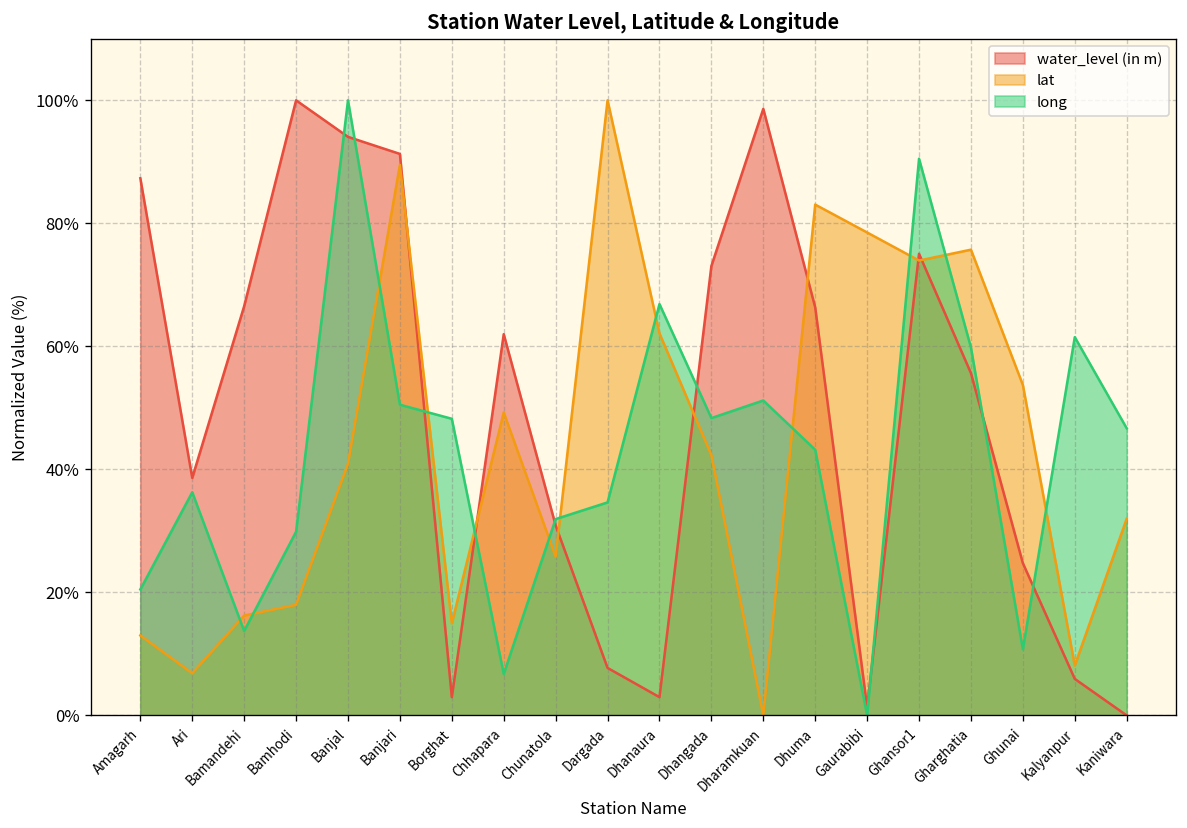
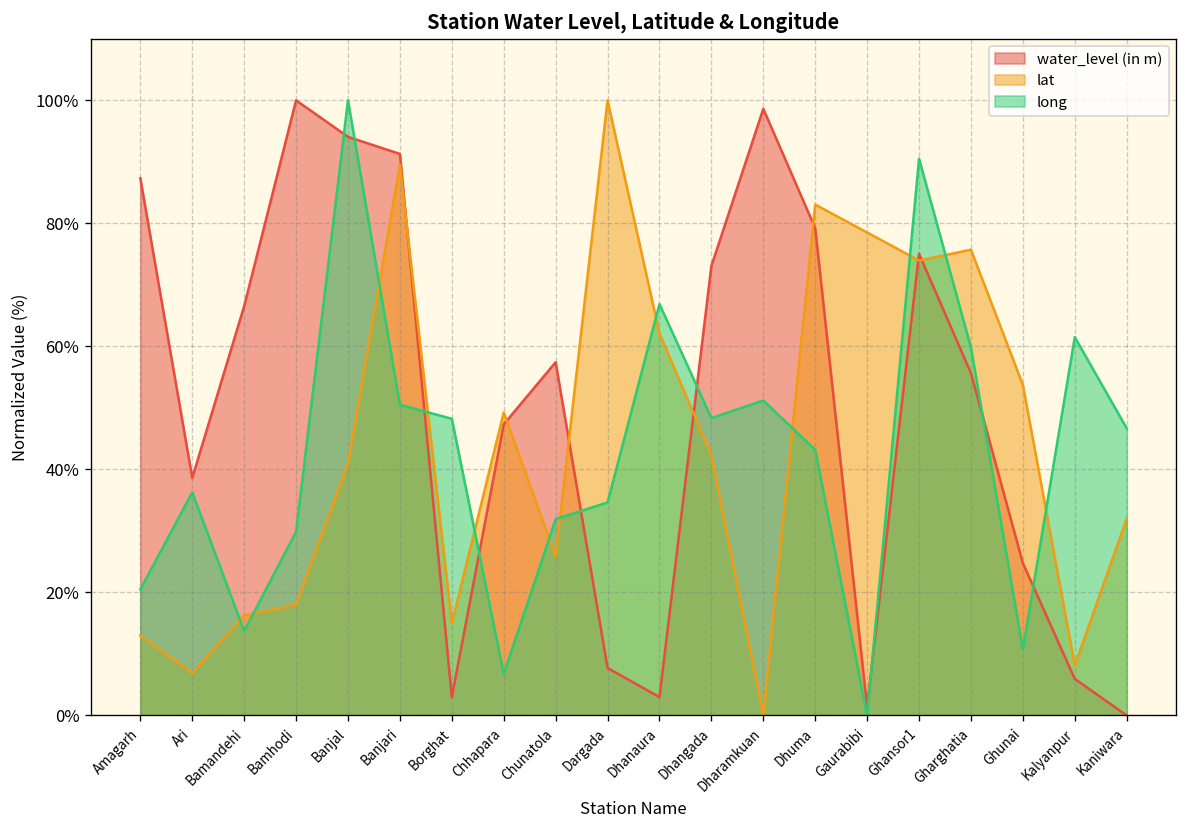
  {
    "water_level (in m)": {
      "Amagarh": "87%",
      "Ari": "39%",
      "Bamandehi": "67%",
      "Bamhodi": "100%",
      "Banjal": "94%",
      "Banjari": "91%",
      "Borghat": "3%",
-     "Chhapara": "62%",
-     "Chunatola": "31%",
+     "Chhapara": "47%",
+     "Chunatola": "57%",
      "Dargada": "8%",
      "Dhanaura": "3%",
      "Dhangada": "73%",
      "Dharamkuan": "99%",
-     "Dhuma": "66%",
+     "Dhuma": "79%",
      "Gaurabibi": "1%",
      "Ghansor1": "75%",
      "Gharghatia": "56%",
      "Ghunai": "25%",
      "Kalyanpur": "6%",
      "Kaniwara": "0%"
    },
    "lat": {
      "Amagarh": "13%",
      "Ari": "7%",
      "Bamandehi": "16%",
      "Bamhodi": "18%",
      "Banjal": "41%",
      "Banjari": "90%",
      "Borghat": "15%",
      "Chhapara": "49%",
      "Chunatola": "26%",
      "Dargada": "100%",
      "Dhanaura": "62%",
      "Dhangada": "42%",
      "Dharamkuan": "0%",
      "Dhuma": "83%",
      "Gaurabibi": "79%",
      "Ghansor1": "74%",
      "Gharghatia": "76%",
      "Ghunai": "54%",
      "Kalyanpur": "8%",
      "Kaniwara": "32%"
    },
    "long": {
      "Amagarh": "20%",
      "Ari": "36%",
      "Bamandehi": "14%",
      "Bamhodi": "30%",
      "Banjal": "100%",
      "Banjari": "51%",
      "Borghat": "48%",
      "Chhapara": "7%",
      "Chunatola": "32%",
      "Dargada": "35%",
      "Dhanaura": "67%",
      "Dhangada": "48%",
      "Dharamkuan": "51%",
      "Dhuma": "43%",
      "Gaurabibi": "0%",
      "Ghansor1": "91%",
      "Gharghatia": "60%",
      "Ghunai": "11%",
      "Kalyanpur": "61%",
      "Kaniwara": "47%"
    }
  }
